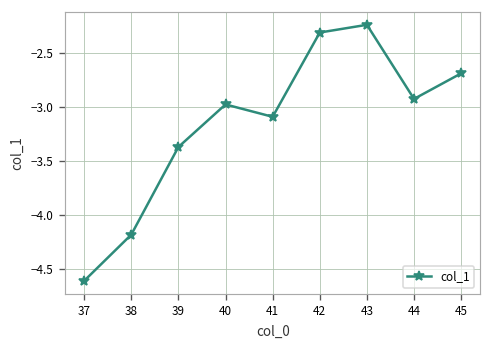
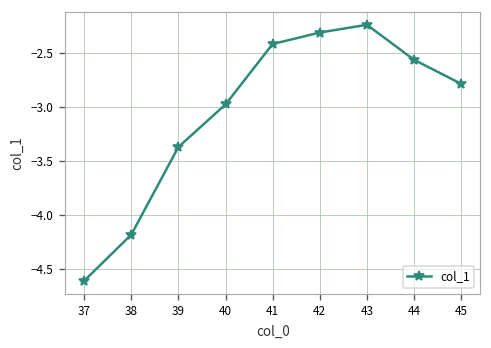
  {
    "37": -4.6,
    "38": -4.2,
    "39": -3.4,
    "40": -3.0,
-   "41": -3.1,
+   "41": -2.4,
    "42": -2.3,
    "43": -2.2,
-   "44": -2.9,
-   "45": -2.7
+   "44": -2.6,
+   "45": -2.8
  }
